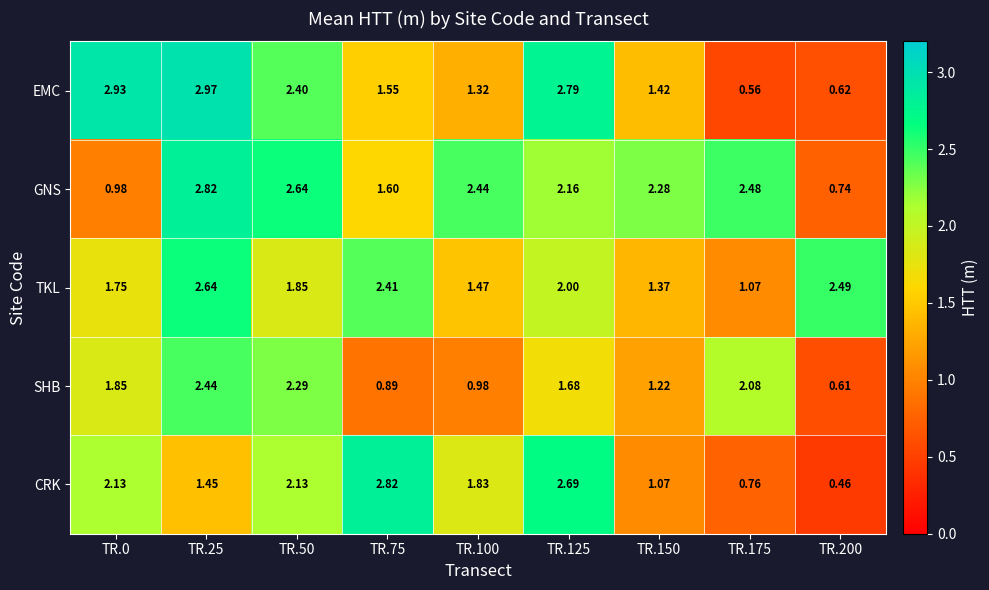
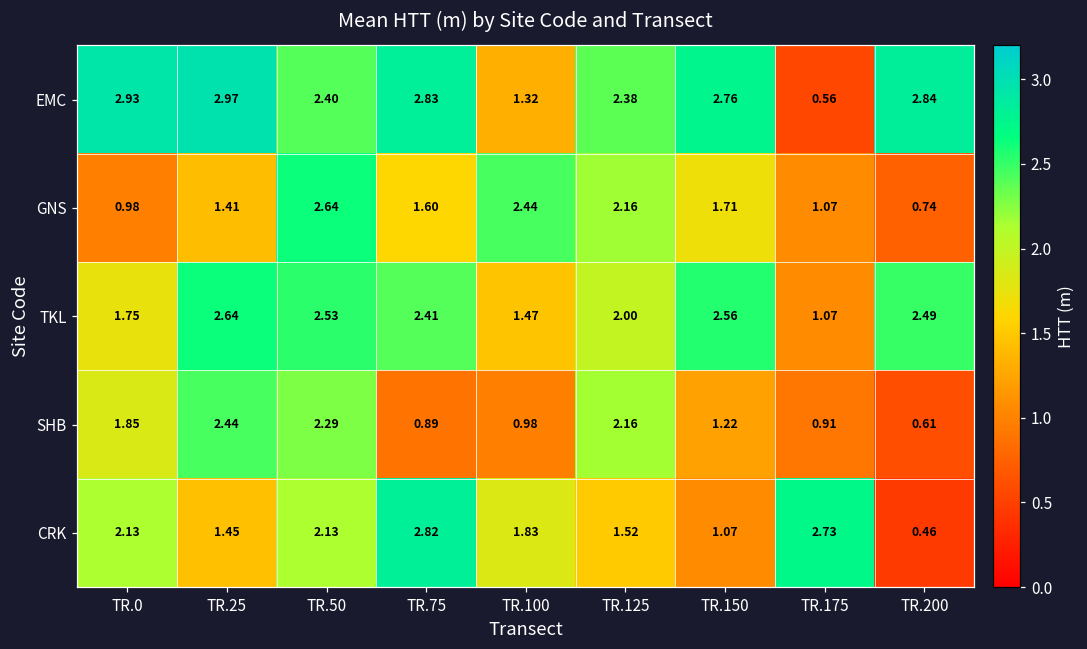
  {
    "EMC": {
      "TR.0": 2.93,
      "TR.25": 2.97,
      "TR.50": 2.40,
-     "TR.75": 1.55,
+     "TR.75": 2.83,
      "TR.100": 1.32,
-     "TR.125": 2.79,
-     "TR.150": 1.42,
+     "TR.125": 2.38,
+     "TR.150": 2.76,
      "TR.175": 0.56,
-     "TR.200": 0.62
+     "TR.200": 2.84
    },
    "GNS": {
      "TR.0": 0.98,
-     "TR.25": 2.82,
+     "TR.25": 1.41,
      "TR.50": 2.64,
      "TR.75": 1.60,
      "TR.100": 2.44,
      "TR.125": 2.16,
-     "TR.150": 2.28,
-     "TR.175": 2.48,
+     "TR.150": 1.71,
+     "TR.175": 1.07,
      "TR.200": 0.74
    },
    "TKL": {
      "TR.0": 1.75,
      "TR.25": 2.64,
-     "TR.50": 1.85,
+     "TR.50": 2.53,
      "TR.75": 2.41,
      "TR.100": 1.47,
      "TR.125": 2.00,
-     "TR.150": 1.37,
+     "TR.150": 2.56,
      "TR.175": 1.07,
      "TR.200": 2.49
    },
    "SHB": {
      "TR.0": 1.85,
      "TR.25": 2.44,
      "TR.50": 2.29,
      "TR.75": 0.89,
      "TR.100": 0.98,
-     "TR.125": 1.68,
+     "TR.125": 2.16,
      "TR.150": 1.22,
-     "TR.175": 2.08,
+     "TR.175": 0.91,
      "TR.200": 0.61
    },
    "CRK": {
      "TR.0": 2.13,
      "TR.25": 1.45,
      "TR.50": 2.13,
      "TR.75": 2.82,
      "TR.100": 1.83,
-     "TR.125": 2.69,
+     "TR.125": 1.52,
      "TR.150": 1.07,
-     "TR.175": 0.76,
+     "TR.175": 2.73,
      "TR.200": 0.46
    }
  }
